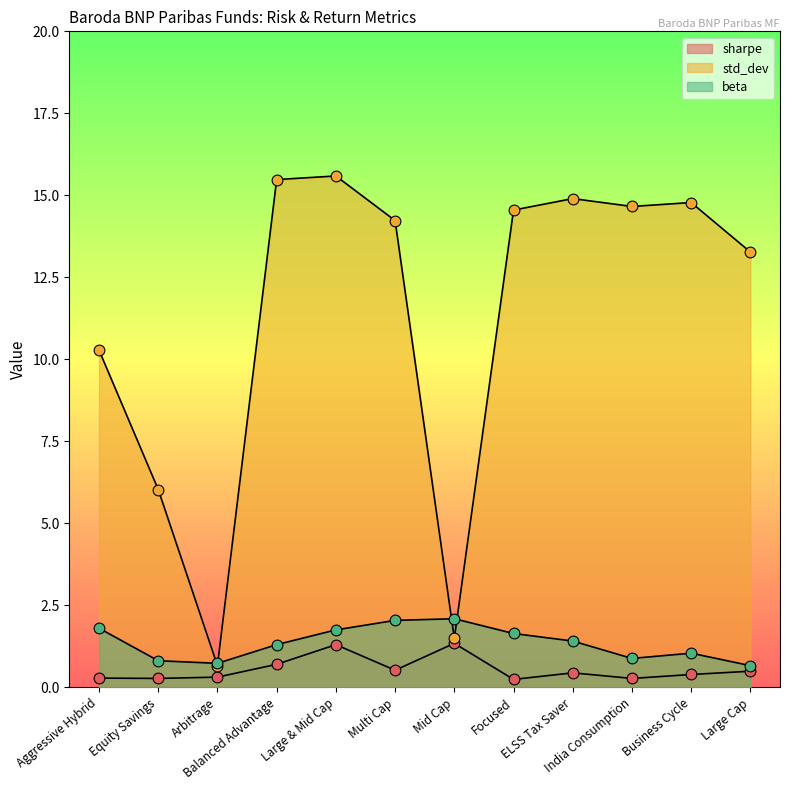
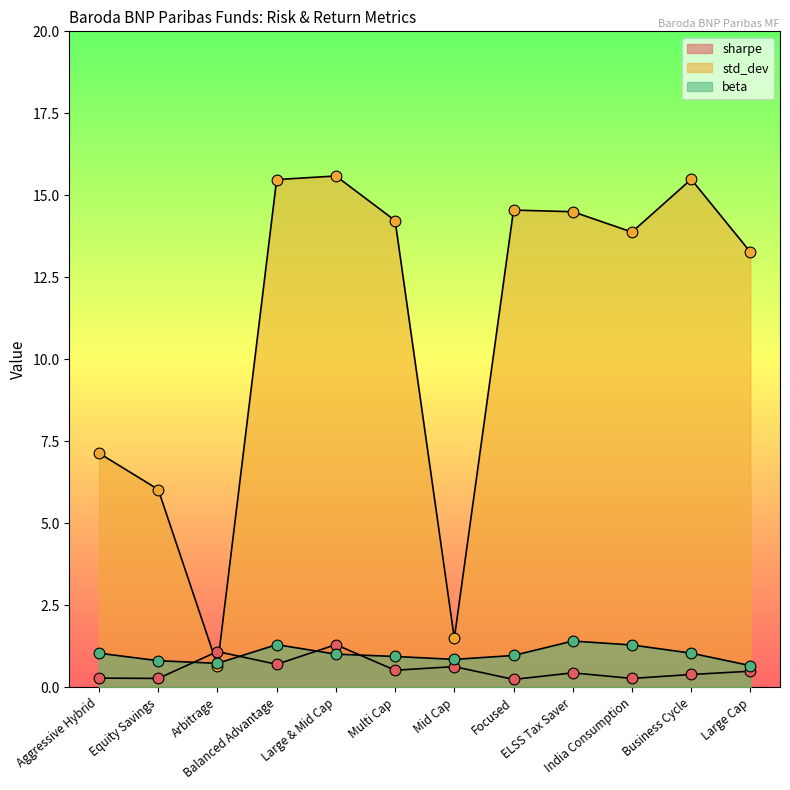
  {
    "sharpe": {
      "Aggressive Hybrid": 0.3,
      "Equity Savings": 0.3,
-     "Arbitrage": 0.3,
+     "Arbitrage": 1.1,
      "Balanced Advantage": 0.7,
      "Large & Mid Cap": 1.3,
      "Multi Cap": 0.5,
-     "Mid Cap": 1.3,
+     "Mid Cap": 0.6,
      "Focused": 0.2,
      "ELSS Tax Saver": 0.4,
      "India Consumption": 0.3,
      "Business Cycle": 0.4,
      "Large Cap": 0.5
    },
    "std_dev": {
-     "Aggressive Hybrid": 10.3,
+     "Aggressive Hybrid": 7.1,
      "Equity Savings": 6.0,
      "Balanced Advantage": 15.5,
      "Large & Mid Cap": 15.6,
      "Multi Cap": 14.2,
      "Mid Cap": 1.5,
      "Focused": 14.6,
-     "ELSS Tax Saver": 14.9,
-     "India Consumption": 14.7,
-     "Business Cycle": 14.8,
+     "ELSS Tax Saver": 14.5,
+     "India Consumption": 13.9,
+     "Business Cycle": 15.5,
      "Large Cap": 13.3
    },
    "beta": {
-     "Aggressive Hybrid": 1.8,
+     "Aggressive Hybrid": 1.0,
      "Equity Savings": 0.8,
      "Balanced Advantage": 1.3,
-     "Large & Mid Cap": 1.8,
-     "Multi Cap": 2.0,
-     "Mid Cap": 2.1,
-     "Focused": 1.6,
+     "Large & Mid Cap": 1.0,
+     "Multi Cap": 0.9,
+     "Mid Cap": 0.9,
+     "Focused": 1.0,
      "ELSS Tax Saver": 1.4,
-     "India Consumption": 0.9,
+     "India Consumption": 1.3,
      "Business Cycle": 1.0,
      "Large Cap": 0.7
    }
  }
